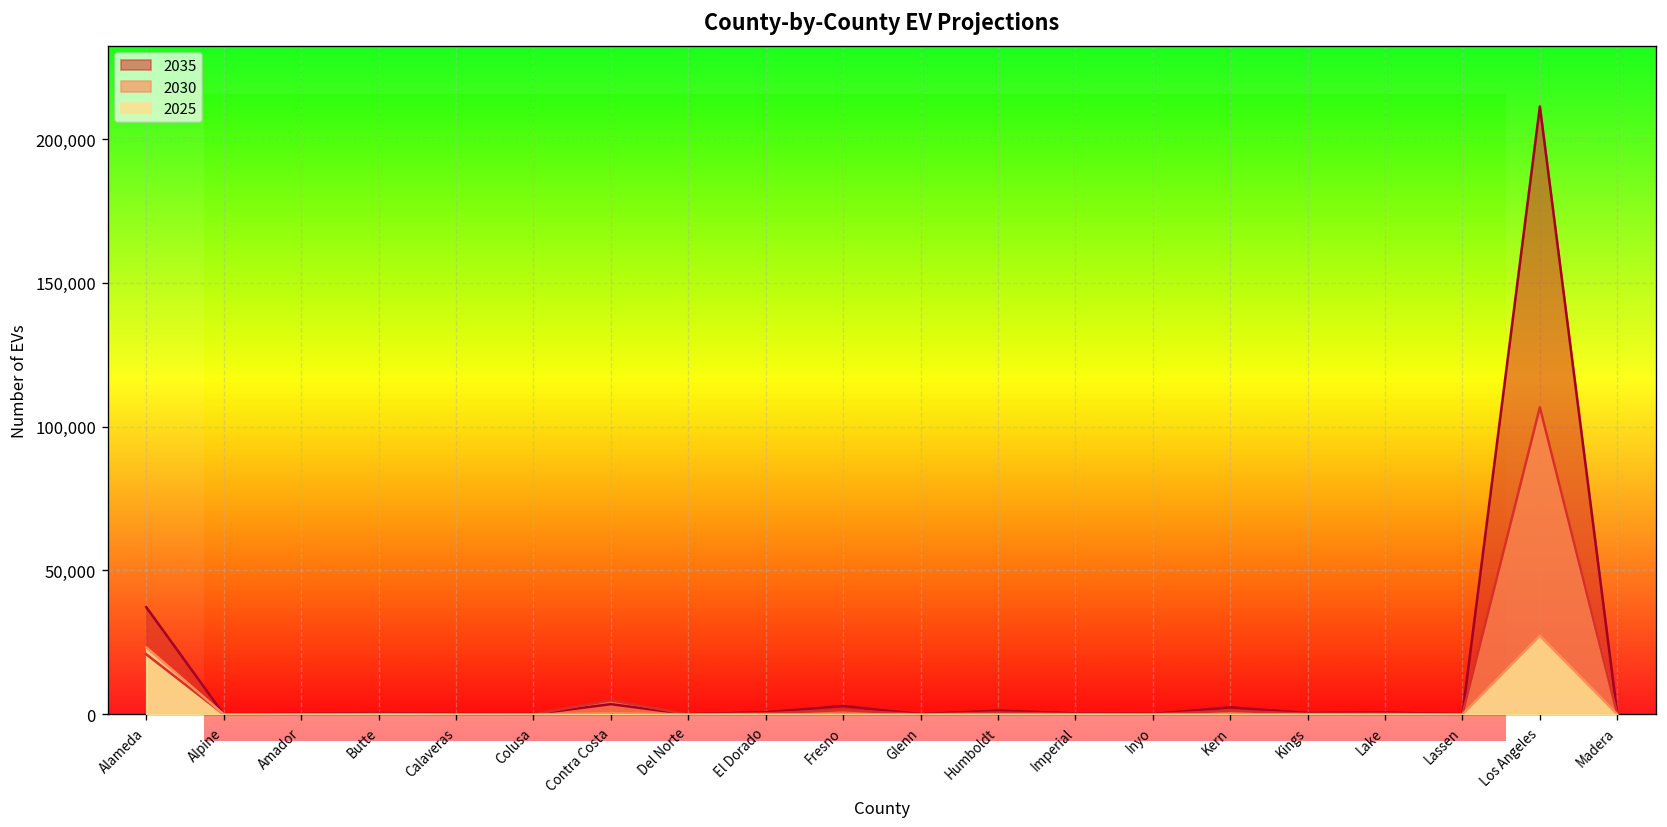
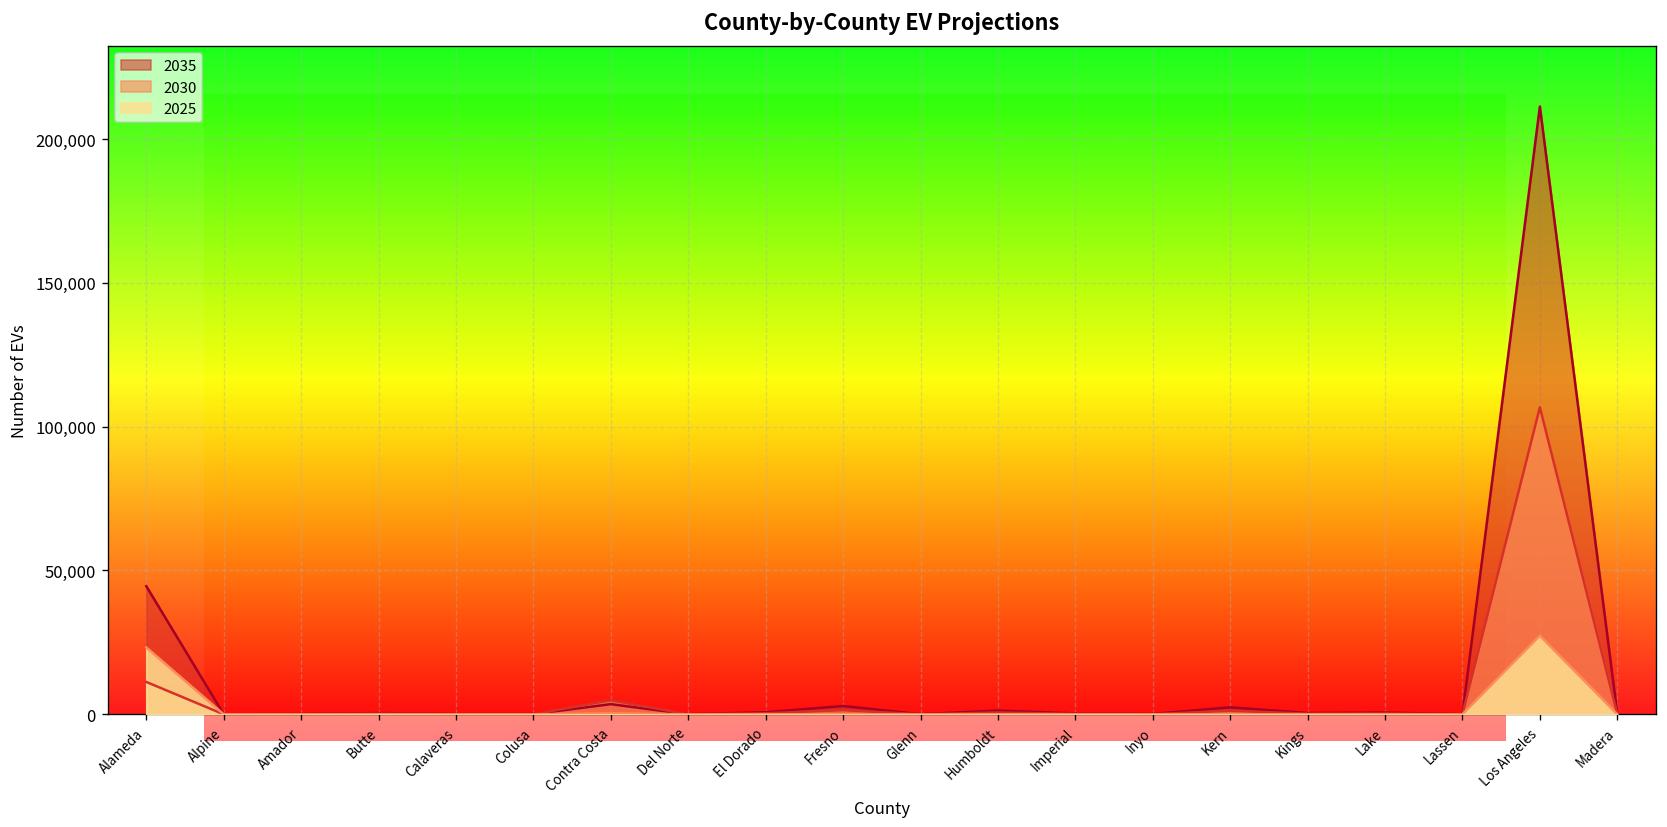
  {
    "2035": {
-     "Alameda": "37,000",
+     "Alameda": "45,000",
      "Contra Costa": "4,000",
      "Los Angeles": "211,000"
    },
    "2030": {
-     "Alameda": "21,000",
+     "Alameda": "11,000",
      "Contra Costa": "5,000",
      "Los Angeles": "107,000"
    },
    "2025": {
      "Alameda": "23,000",
      "Contra Costa": "0",
      "Los Angeles": "27,000"
    }
  }
